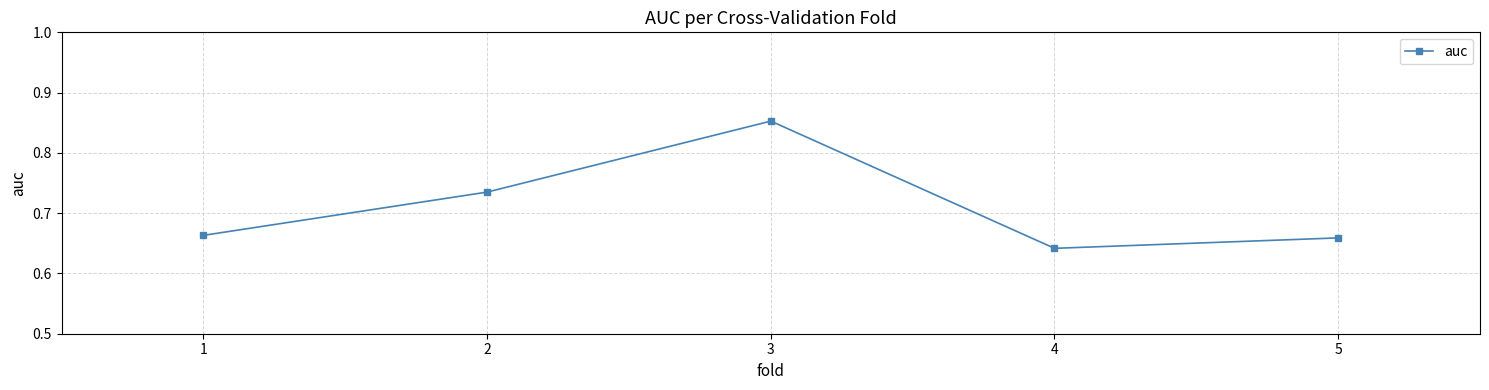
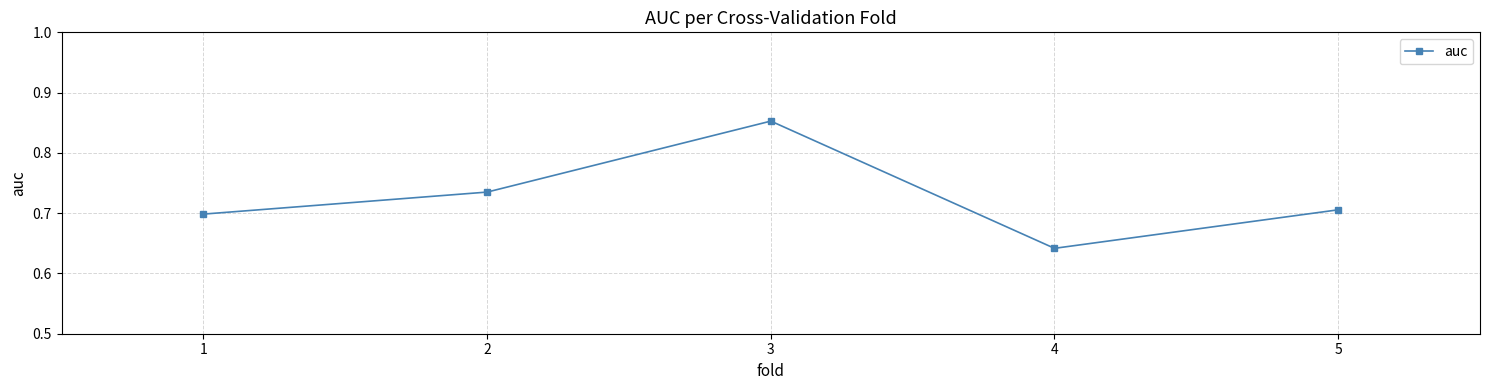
  {
-   "1": 0.66,
+   "1": 0.70,
    "2": 0.73,
    "3": 0.85,
    "4": 0.64,
-   "5": 0.66
+   "5": 0.71
  }
